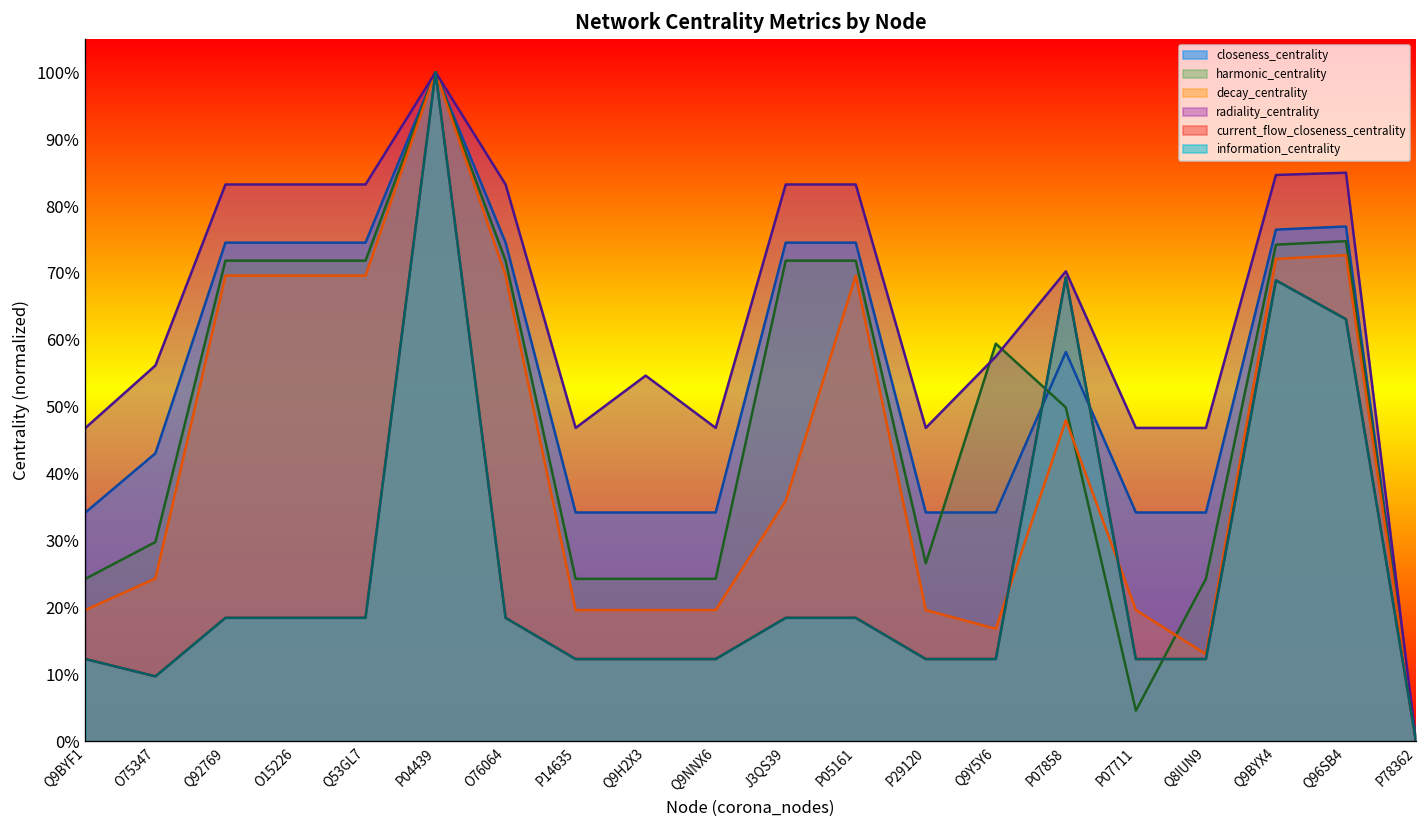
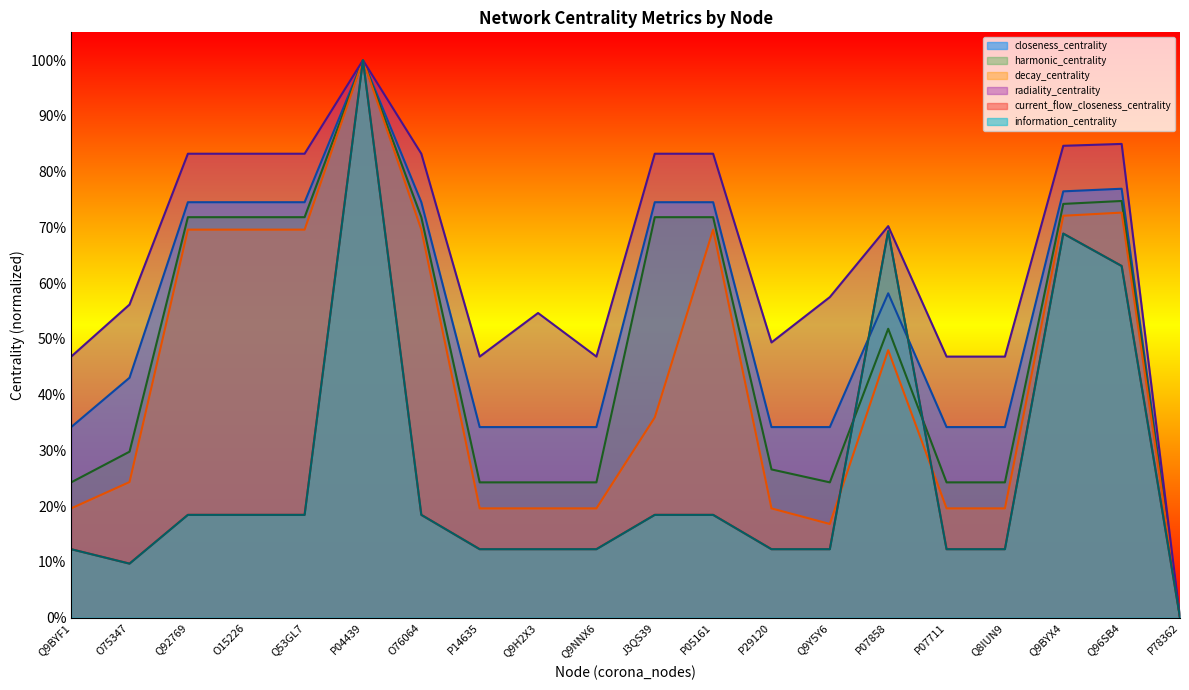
  {
    "harmonic_centrality": {
      "Q9BYF1": "24%",
      "O75347": "30%",
      "Q92769": "72%",
      "O15226": "72%",
      "Q53GL7": "72%",
      "O76064": "72%",
      "P14635": "24%",
      "Q9H2X3": "24%",
      "Q9NNX6": "24%",
      "J3QS39": "72%",
      "P05161": "72%",
      "P29120": "27%",
-     "Q9Y5Y6": "59%",
-     "P07858": "50%",
-     "P07711": "5%",
+     "Q9Y5Y6": "24%",
+     "P07858": "52%",
+     "P07711": "24%",
      "Q8IUN9": "24%",
      "Q9BYX4": "74%",
      "Q96SB4": "75%"
    },
    "decay_centrality": {
      "Q9BYF1": "20%",
      "O75347": "24%",
      "Q92769": "70%",
      "O15226": "70%",
      "Q53GL7": "70%",
      "O76064": "70%",
      "P14635": "20%",
      "Q9H2X3": "20%",
      "Q9NNX6": "20%",
      "J3QS39": "36%",
      "P05161": "70%",
      "P29120": "20%",
      "Q9Y5Y6": "17%",
      "P07858": "48%",
      "P07711": "20%",
-     "Q8IUN9": "13%",
+     "Q8IUN9": "20%",
      "Q9BYX4": "72%",
      "Q96SB4": "73%"
    },
    "radiality_centrality": {
      "Q9BYF1": "47%",
      "O75347": "56%",
      "Q92769": "83%",
      "O15226": "83%",
      "Q53GL7": "83%",
      "O76064": "83%",
      "P14635": "47%",
      "Q9H2X3": "55%",
      "Q9NNX6": "47%",
      "J3QS39": "83%",
      "P05161": "83%",
-     "P29120": "47%",
+     "P29120": "49%",
      "Q9Y5Y6": "57%",
      "P07858": "70%",
      "P07711": "47%",
      "Q8IUN9": "47%",
      "Q9BYX4": "85%",
      "Q96SB4": "85%"
    }
  }
